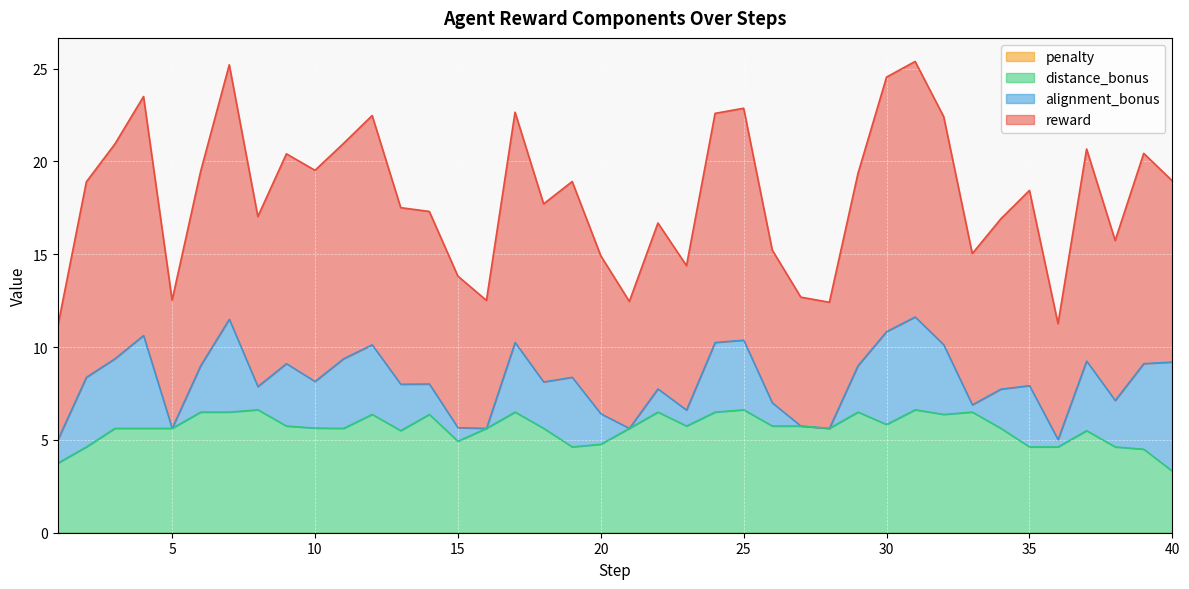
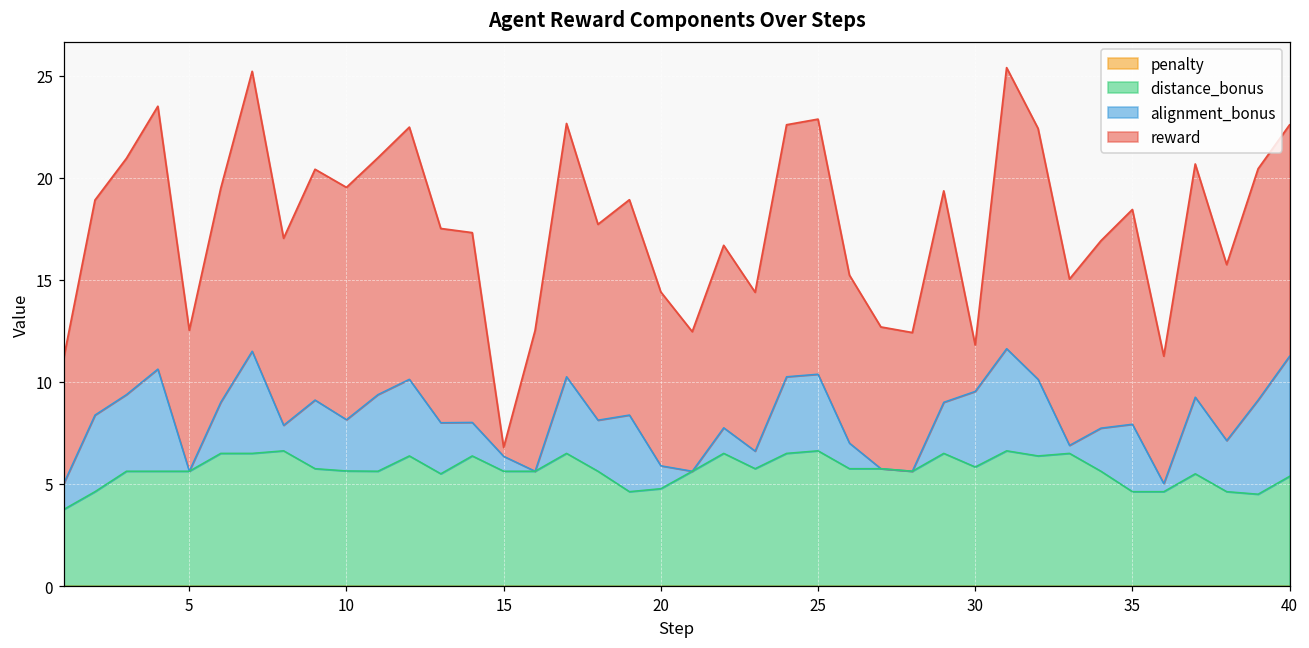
  {
    "penalty": {
      "5": 0.0,
      "10": 0.0,
      "15": 0.0,
      "20": 0.0,
      "25": 0.0,
      "30": 0.0,
      "35": 0.0,
      "40": 0.0
    },
    "distance_bonus": {
      "10": 5.6,
-     "15": 4.9,
+     "15": 5.6,
      "20": 4.8,
      "25": 6.6,
      "30": 5.8,
      "35": 4.6,
-     "40": 3.3
+     "40": 5.4
    },
    "alignment_bonus": {
      "10": 2.5,
      "15": 0.7,
-     "20": 1.6,
+     "20": 1.1,
      "25": 3.8,
-     "30": 5.0,
+     "30": 3.7,
      "35": 3.3,
      "40": 5.9
    },
    "reward": {
      "5": 6.9,
      "10": 11.4,
-     "15": 8.2,
+     "15": 0.4,
      "20": 8.5,
      "25": 12.5,
-     "30": 13.7,
+     "30": 2.3,
      "35": 10.5,
-     "40": 9.8
+     "40": 11.3
    }
  }
